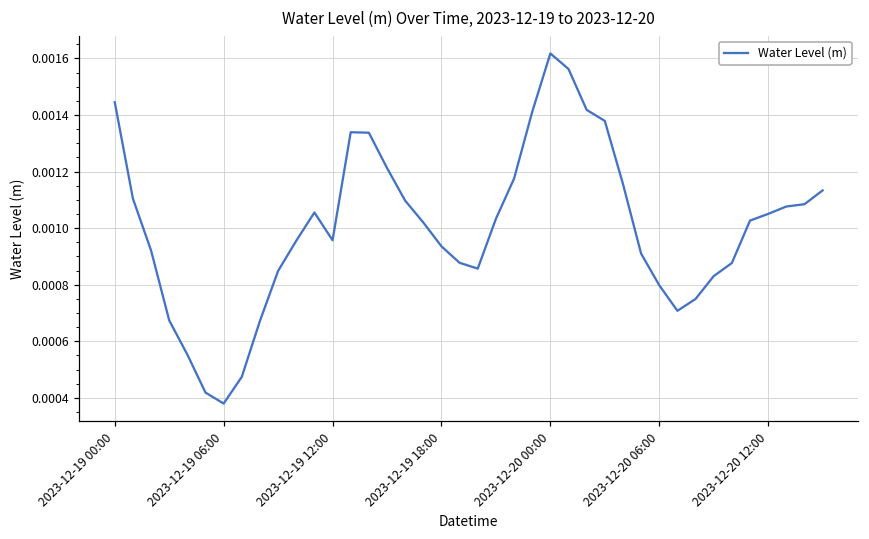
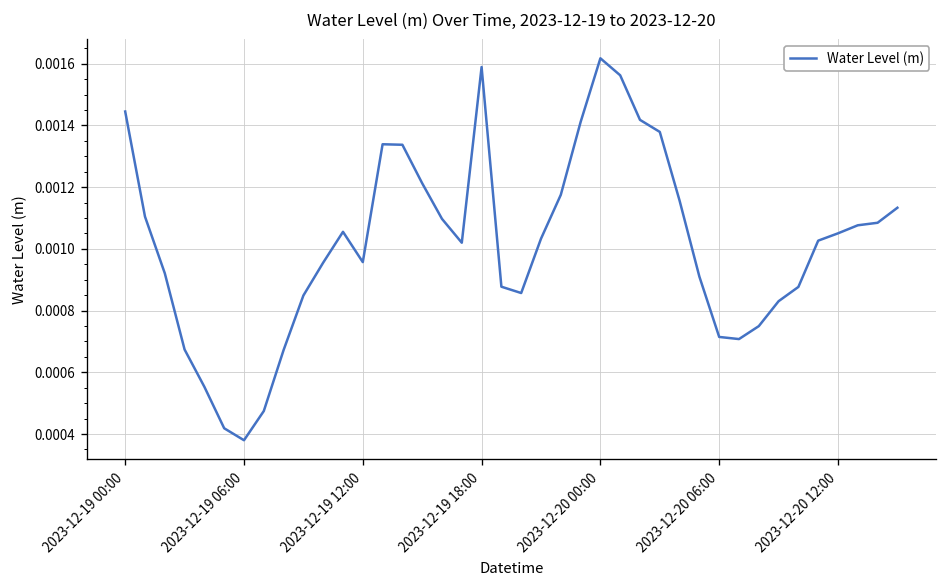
  {
    "2023-12-19 00:00": 0.00145,
    "2023-12-19 06:00": 0.00038,
    "2023-12-19 12:00": 0.00096,
-   "2023-12-19 18:00": 0.00094,
+   "2023-12-19 18:00": 0.00159,
    "2023-12-20 00:00": 0.00162,
-   "2023-12-20 06:00": 0.00080,
+   "2023-12-20 06:00": 0.00071,
    "2023-12-20 12:00": 0.00105
  }
